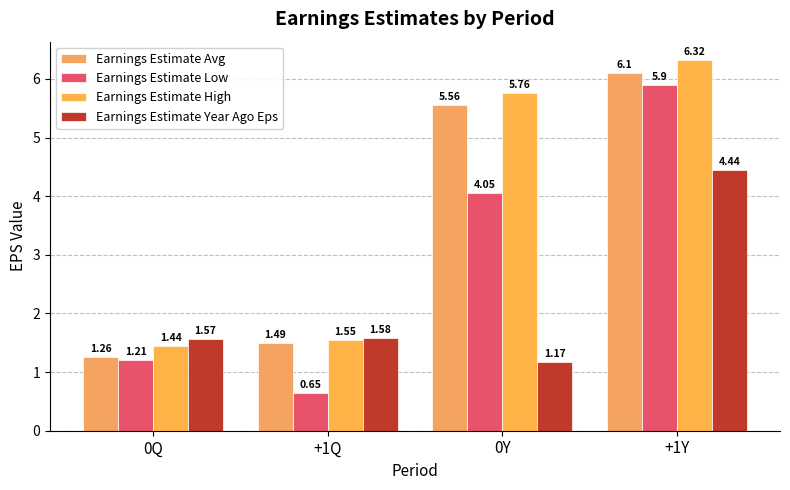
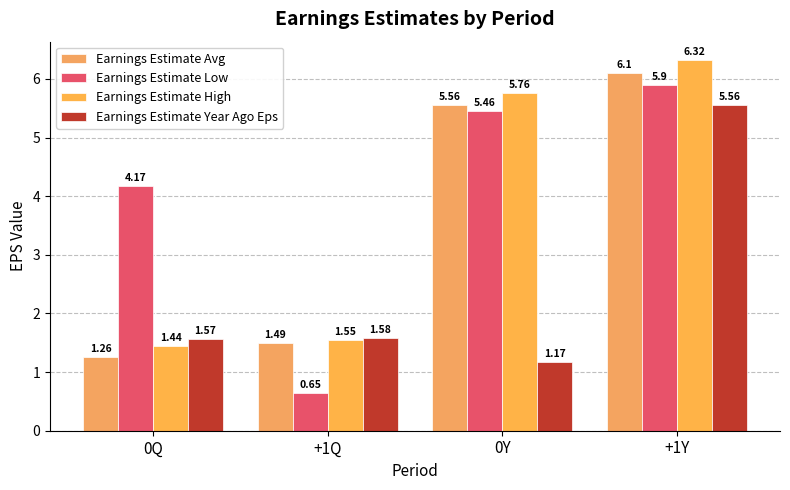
  {
    "Earnings Estimate Low": {
-     "0Q": 1.21,
+     "0Q": 4.17,
      "+1Q": 0.65,
-     "0Y": 4.05,
+     "0Y": 5.46,
      "+1Y": 5.9
    },
    "Earnings Estimate Year Ago Eps": {
      "0Q": 1.57,
      "+1Q": 1.58,
      "0Y": 1.17,
-     "+1Y": 4.44
+     "+1Y": 5.56
    }
  }
